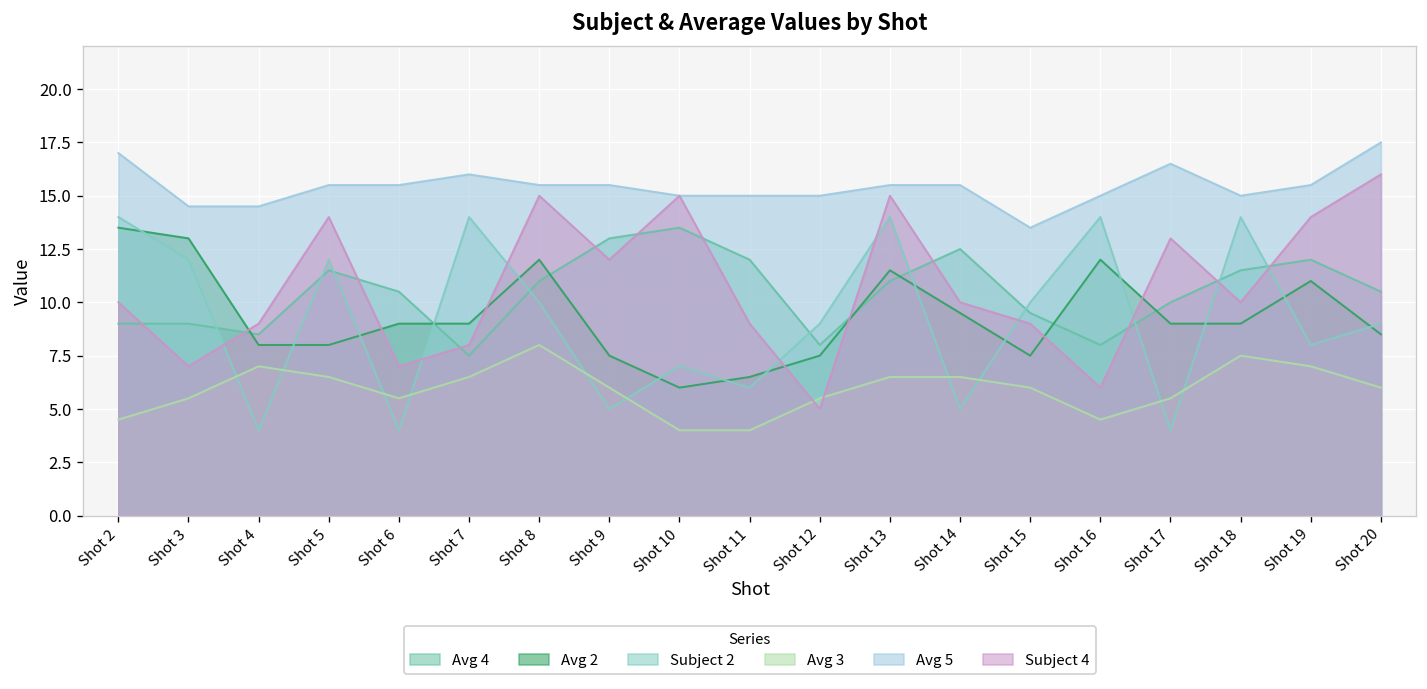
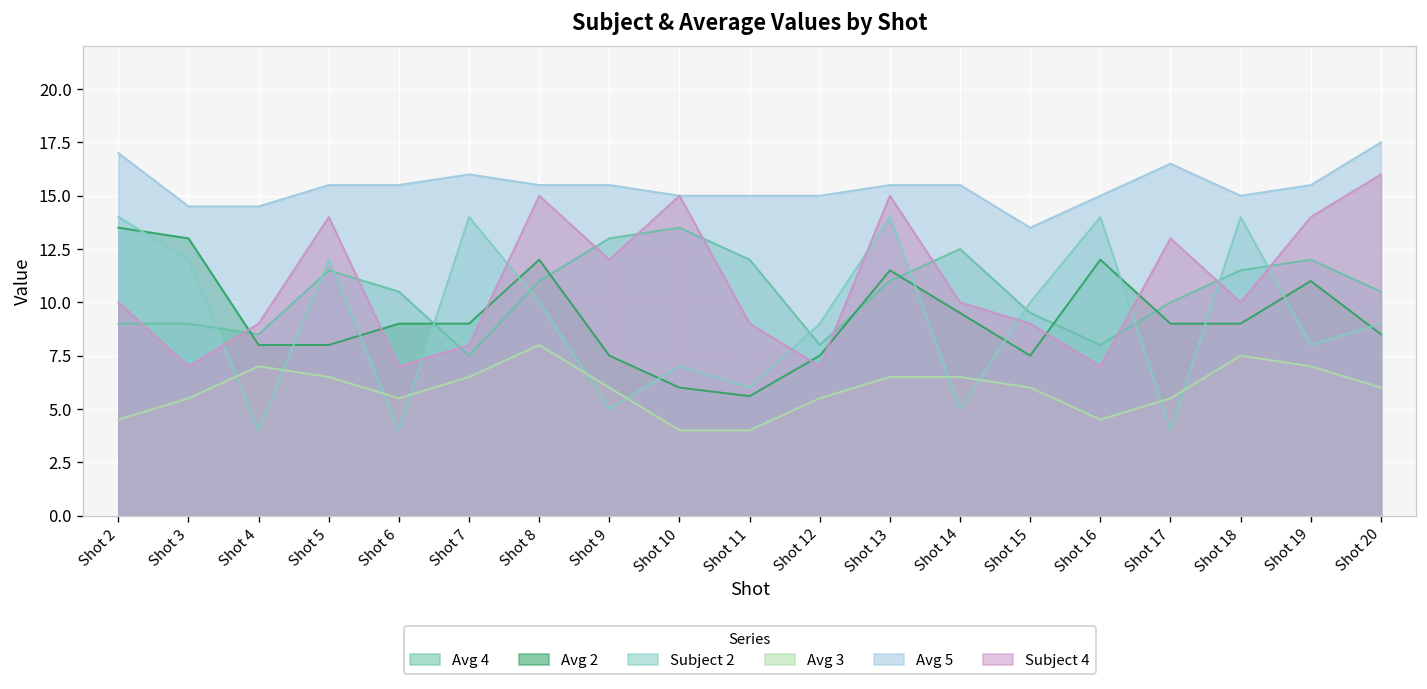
  {
    "Avg 2": {
      "Shot 2": 13.5,
      "Shot 3": 13.0,
      "Shot 4": 8.0,
      "Shot 5": 8.0,
      "Shot 6": 9.0,
      "Shot 7": 9.0,
      "Shot 8": 12.0,
      "Shot 9": 7.5,
      "Shot 10": 6.0,
-     "Shot 11": 6.5,
+     "Shot 11": 5.6,
      "Shot 12": 7.5,
      "Shot 13": 11.5,
      "Shot 14": 9.5,
      "Shot 15": 7.5,
      "Shot 16": 12.0,
      "Shot 17": 9.0,
      "Shot 18": 9.0,
      "Shot 19": 11.0,
      "Shot 20": 8.5
    },
    "Subject 4": {
      "Shot 2": 10,
      "Shot 3": 7,
      "Shot 4": 9,
      "Shot 5": 14,
      "Shot 6": 7,
      "Shot 7": 8,
      "Shot 8": 15,
      "Shot 9": 12,
      "Shot 11": 9,
-     "Shot 12": 5,
+     "Shot 12": 7,
      "Shot 13": 15,
      "Shot 14": 10,
      "Shot 15": 9,
-     "Shot 16": 6,
+     "Shot 16": 7,
      "Shot 17": 13,
      "Shot 18": 10,
      "Shot 19": 14,
      "Shot 20": 16
    }
  }
